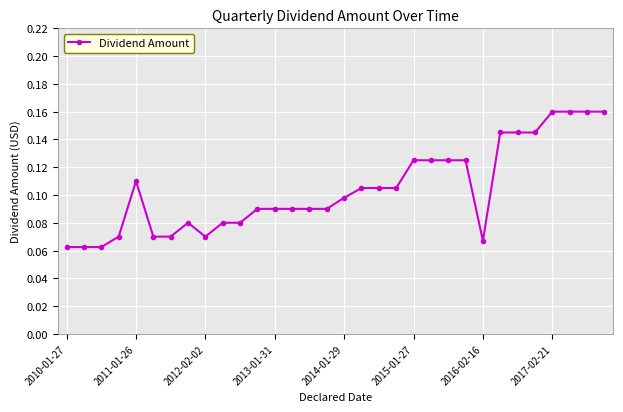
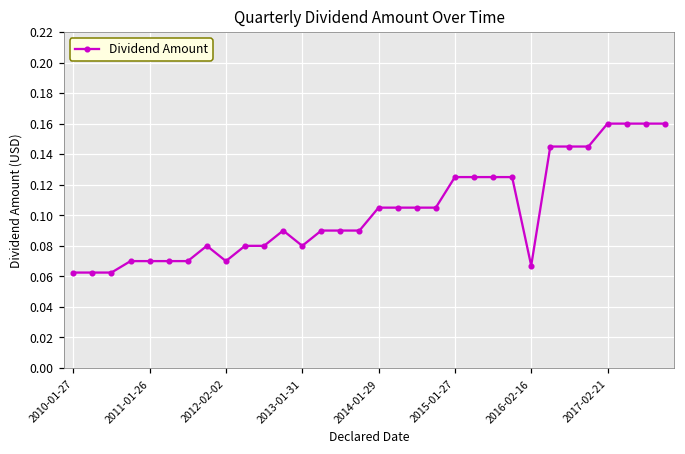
  {
    "2010-01-27": 0.063,
-   "2011-01-26": 0.11,
+   "2011-01-26": 0.07,
    "2012-02-02": 0.070,
-   "2013-01-31": 0.09,
-   "2014-01-29": 0.098,
+   "2013-01-31": 0.08,
+   "2014-01-29": 0.105,
    "2015-01-27": 0.125,
    "2016-02-16": 0.067,
    "2017-02-21": 0.160
  }
